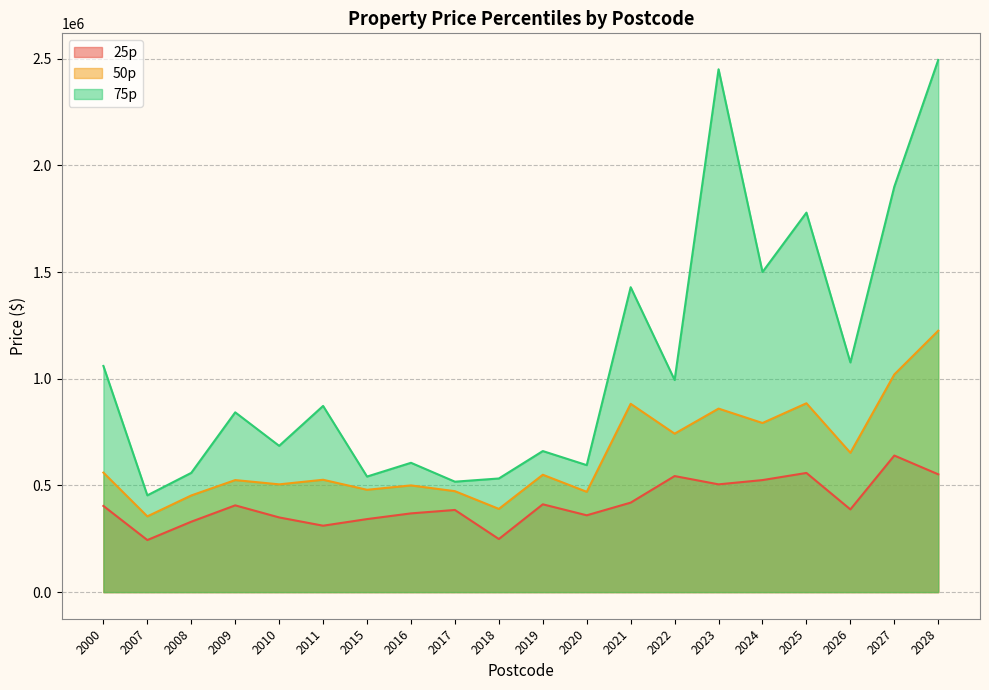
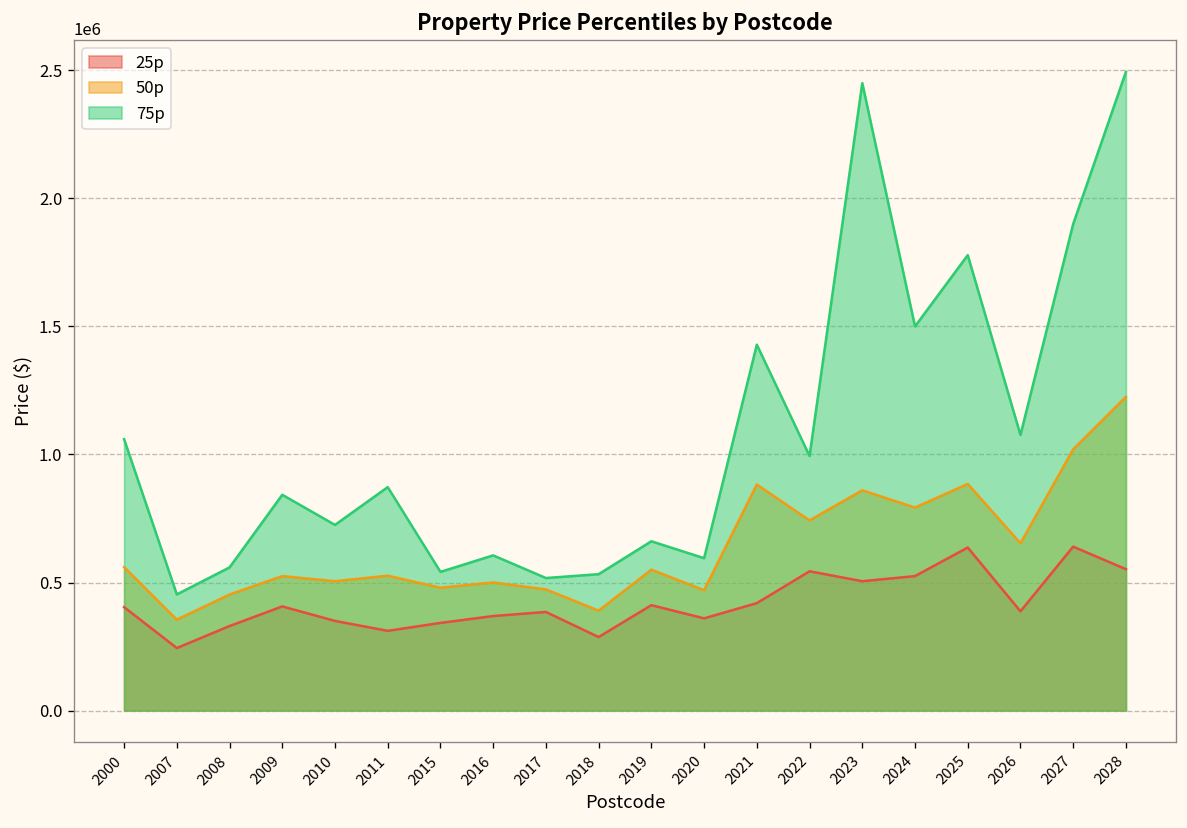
  {
    "25p": {
      "2000": 400000,
      "2007": 240000,
      "2008": 330000,
      "2009": 410000,
      "2010": 350000,
      "2011": 310000,
      "2015": 340000,
      "2016": 370000,
      "2017": 390000,
-     "2018": 250000,
+     "2018": 290000,
      "2019": 410000,
      "2020": 360000,
      "2021": 420000,
      "2022": 540000,
      "2023": 510000,
      "2024": 530000,
-     "2025": 560000,
+     "2025": 640000,
      "2026": 390000,
      "2027": 640000,
      "2028": 550000
    },
    "50p": {
      "2000": 560000,
      "2007": 360000,
      "2008": 450000,
      "2009": 530000,
      "2010": 510000,
      "2011": 530000,
      "2015": 480000,
      "2016": 500000,
      "2017": 470000,
      "2018": 390000,
      "2019": 550000,
      "2020": 470000,
      "2021": 880000,
      "2022": 740000,
      "2023": 860000,
      "2024": 790000,
      "2025": 890000,
      "2026": 650000,
      "2027": 1020000,
      "2028": 1230000
    },
    "75p": {
      "2000": 1060000,
      "2007": 450000,
      "2008": 560000,
      "2009": 840000,
-     "2010": 690000,
+     "2010": 730000,
      "2011": 870000,
      "2015": 540000,
      "2016": 610000,
      "2017": 520000,
      "2018": 530000,
      "2019": 660000,
      "2020": 600000,
      "2021": 1430000,
      "2022": 990000,
      "2023": 2450000,
      "2024": 1500000,
      "2025": 1780000,
      "2026": 1080000,
      "2027": 1900000,
      "2028": 2490000
    }
  }
